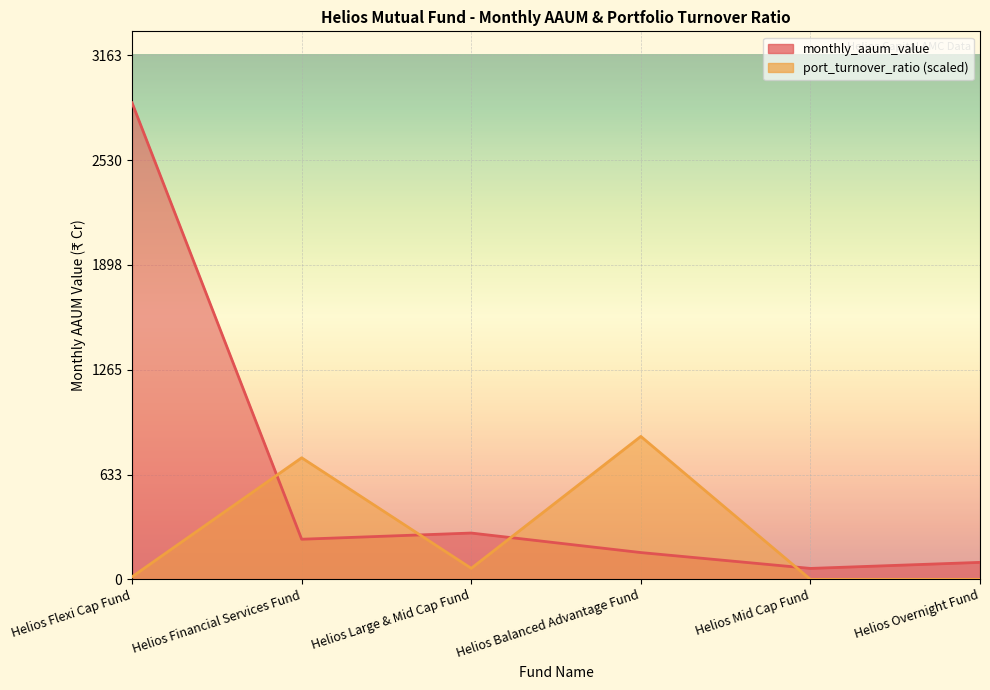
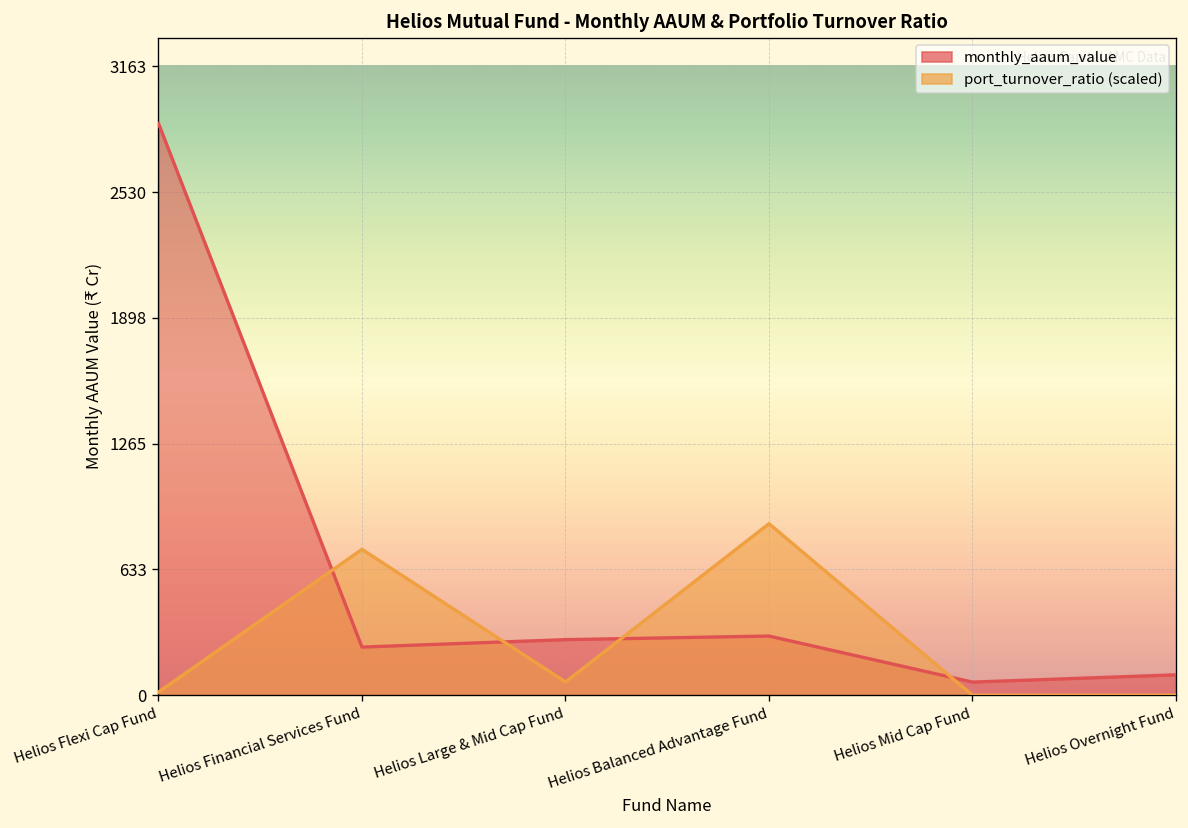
  {
    "monthly_aaum_value": {
      "Helios Flexi Cap Fund": 2880,
      "Helios Financial Services Fund": 240,
      "Helios Large & Mid Cap Fund": 280,
-     "Helios Balanced Advantage Fund": 160,
+     "Helios Balanced Advantage Fund": 300,
      "Helios Mid Cap Fund": 70,
      "Helios Overnight Fund": 100
    },
    "port_turnover_ratio (scaled)": {
      "Helios Flexi Cap Fund": 20,
      "Helios Financial Services Fund": 730,
      "Helios Large & Mid Cap Fund": 70,
      "Helios Balanced Advantage Fund": 860,
      "Helios Mid Cap Fund": 0,
      "Helios Overnight Fund": 0
    }
  }
